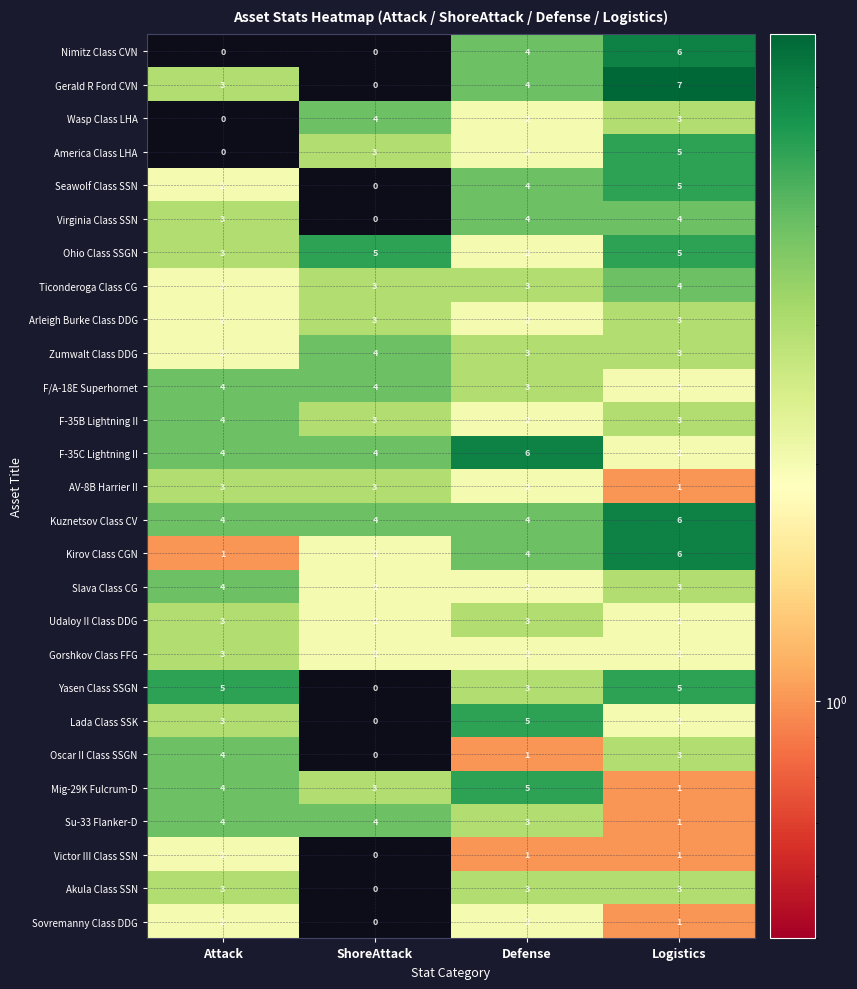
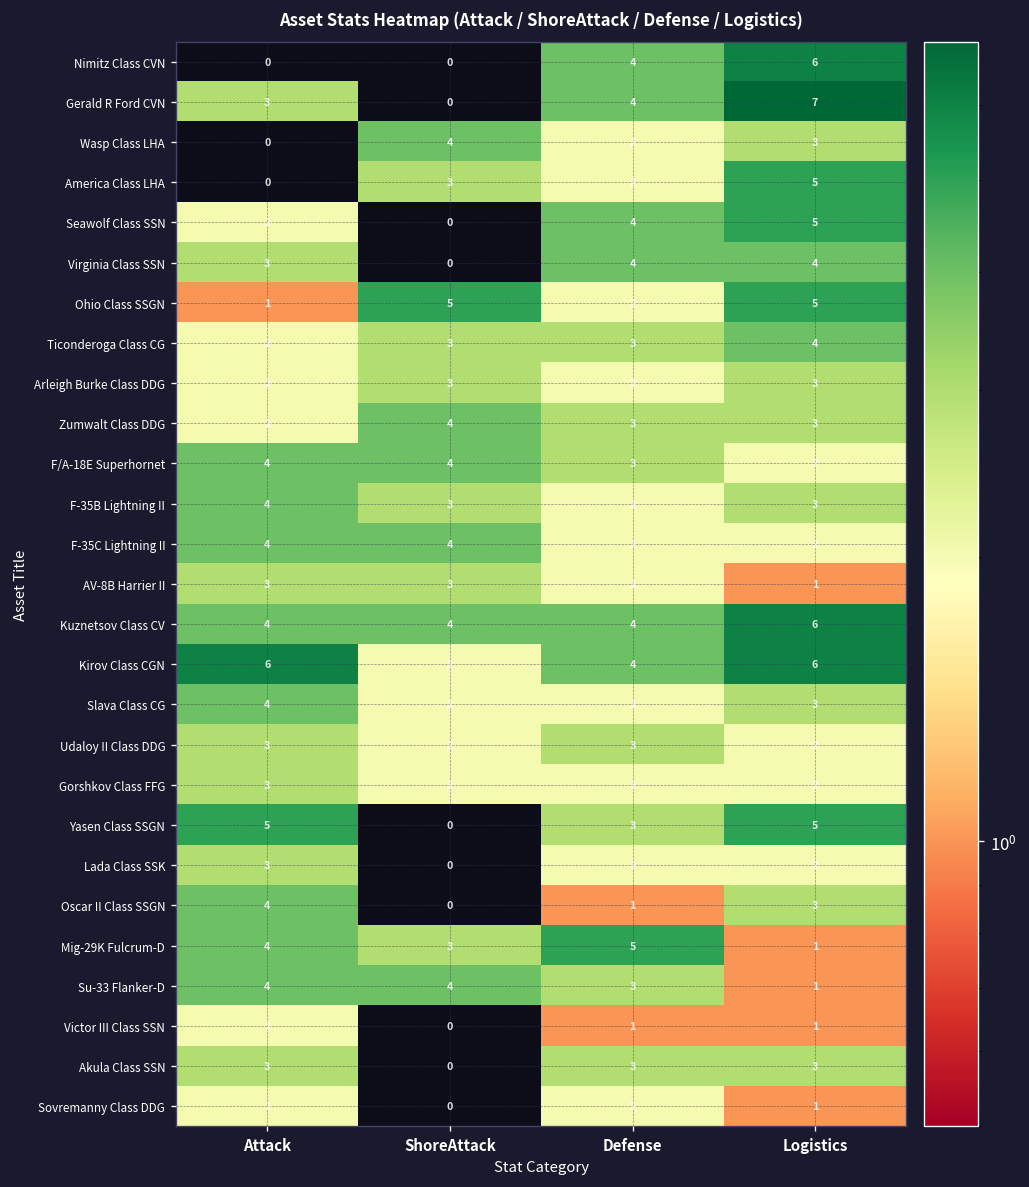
  {
    "Nimitz Class CVN": {
      "Attack": 0,
      "ShoreAttack": 0,
      "Defense": 4,
      "Logistics": 6
    },
    "Gerald R Ford CVN": {
      "Attack": 3,
      "ShoreAttack": 0,
      "Defense": 4,
      "Logistics": 7
    },
    "Wasp Class LHA": {
      "Attack": 0,
      "ShoreAttack": 4,
      "Defense": 2,
      "Logistics": 3
    },
    "America Class LHA": {
      "Attack": 0,
      "ShoreAttack": 3,
      "Defense": 2,
      "Logistics": 5
    },
    "Seawolf Class SSN": {
      "Attack": 2,
      "ShoreAttack": 0,
      "Defense": 4,
      "Logistics": 5
    },
    "Virginia Class SSN": {
      "Attack": 3,
      "ShoreAttack": 0,
      "Defense": 4,
      "Logistics": 4
    },
    "Ohio Class SSGN": {
-     "Attack": 3,
+     "Attack": 1,
      "ShoreAttack": 5,
      "Defense": 2,
      "Logistics": 5
    },
    "Ticonderoga Class CG": {
      "Attack": 2,
      "ShoreAttack": 3,
      "Defense": 3,
      "Logistics": 4
    },
    "Arleigh Burke Class DDG": {
      "Attack": 2,
      "ShoreAttack": 3,
      "Defense": 2,
      "Logistics": 3
    },
    "Zumwalt Class DDG": {
      "Attack": 2,
      "ShoreAttack": 4,
      "Defense": 3,
      "Logistics": 3
    },
    "F/A-18E Superhornet": {
      "Attack": 4,
      "ShoreAttack": 4,
      "Defense": 3,
      "Logistics": 2
    },
    "F-35B Lightning II": {
      "Attack": 4,
      "ShoreAttack": 3,
      "Defense": 2,
      "Logistics": 3
    },
    "F-35C Lightning II": {
      "Attack": 4,
      "ShoreAttack": 4,
-     "Defense": 6,
+     "Defense": 2,
      "Logistics": 2
    },
    "AV-8B Harrier II": {
      "Attack": 3,
      "ShoreAttack": 3,
      "Defense": 2,
      "Logistics": 1
    },
    "Kuznetsov Class CV": {
      "Attack": 4,
      "ShoreAttack": 4,
      "Defense": 4,
      "Logistics": 6
    },
    "Kirov Class CGN": {
-     "Attack": 1,
+     "Attack": 6,
      "ShoreAttack": 2,
      "Defense": 4,
      "Logistics": 6
    },
    "Slava Class CG": {
      "Attack": 4,
      "ShoreAttack": 2,
      "Defense": 2,
      "Logistics": 3
    },
    "Udaloy II Class DDG": {
      "Attack": 3,
      "ShoreAttack": 2,
      "Defense": 3,
      "Logistics": 2
    },
    "Gorshkov Class FFG": {
      "Attack": 3,
      "ShoreAttack": 2,
      "Defense": 2,
      "Logistics": 2
    },
    "Yasen Class SSGN": {
      "Attack": 5,
      "ShoreAttack": 0,
      "Defense": 3,
      "Logistics": 5
    },
    "Lada Class SSK": {
      "Attack": 3,
      "ShoreAttack": 0,
-     "Defense": 5,
+     "Defense": 2,
      "Logistics": 2
    },
    "Oscar II Class SSGN": {
      "Attack": 4,
      "ShoreAttack": 0,
      "Defense": 1,
      "Logistics": 3
    },
    "Mig-29K Fulcrum-D": {
      "Attack": 4,
      "ShoreAttack": 3,
      "Defense": 5,
      "Logistics": 1
    },
    "Su-33 Flanker-D": {
      "Attack": 4,
      "ShoreAttack": 4,
      "Defense": 3,
      "Logistics": 1
    },
    "Victor III Class SSN": {
      "Attack": 2,
      "ShoreAttack": 0,
      "Defense": 1,
      "Logistics": 1
    },
    "Akula Class SSN": {
      "Attack": 3,
      "ShoreAttack": 0,
      "Defense": 3,
      "Logistics": 3
    },
    "Sovremanny Class DDG": {
      "Attack": 2,
      "ShoreAttack": 0,
      "Defense": 2,
      "Logistics": 1
    }
  }
